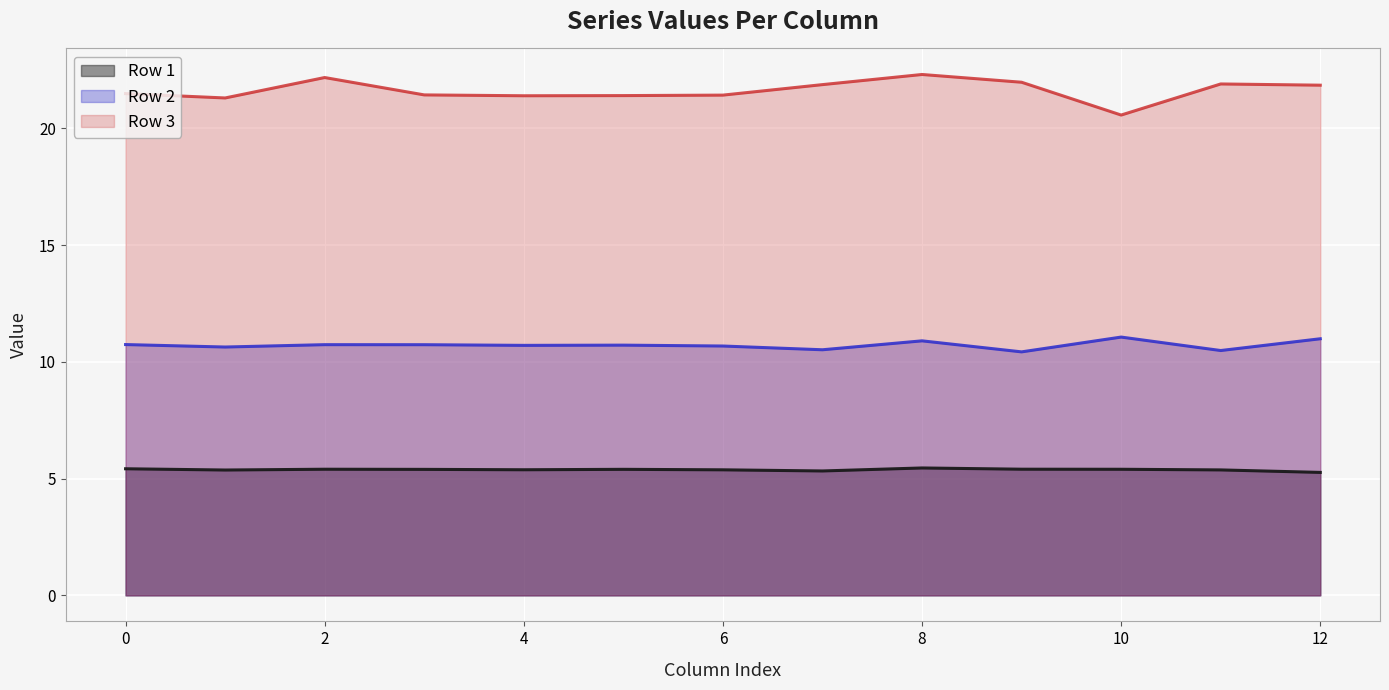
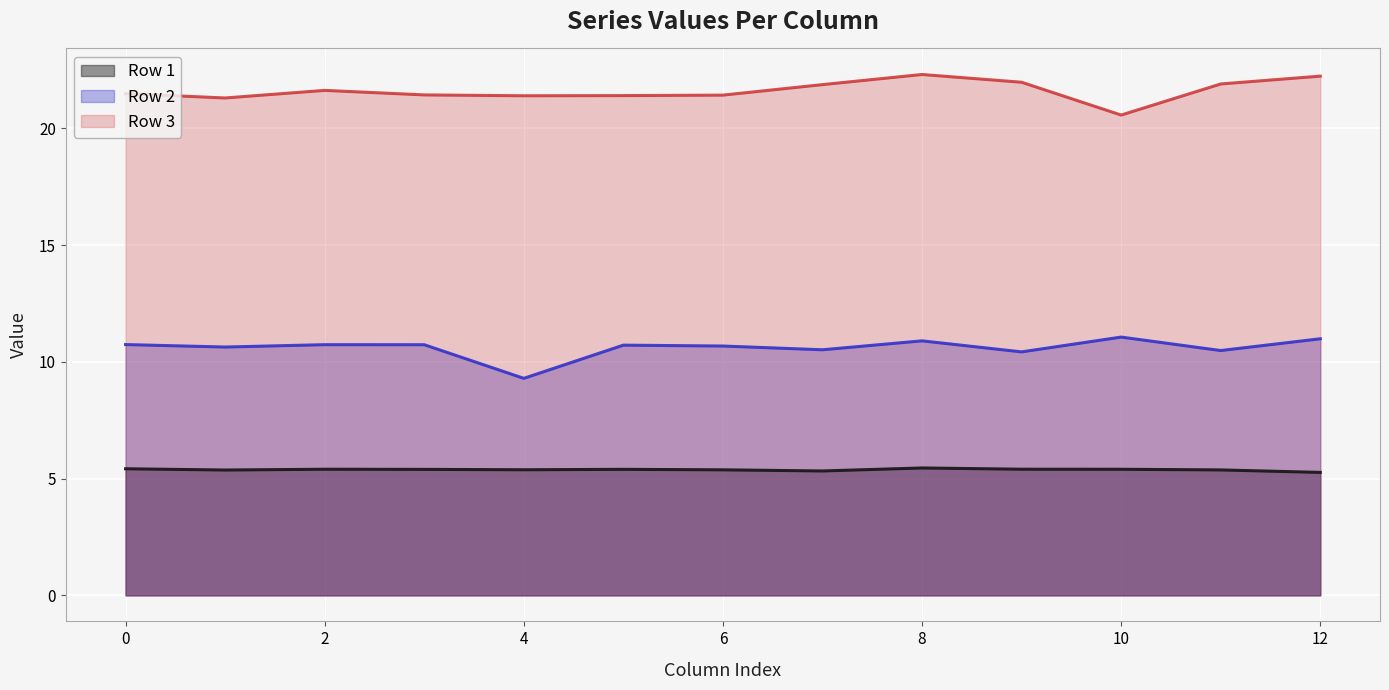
  {
    "Row 1": {
      "0": 5.4,
      "2": 5.4,
      "4": 5.4,
      "6": 5.4,
      "8": 5.5,
      "10": 5.4,
      "12": 5.3
    },
    "Row 2": {
      "0": 10.7,
      "2": 10.7,
-     "4": 10.7,
+     "4": 9.3,
      "6": 10.7,
      "8": 10.9,
      "10": 11.1,
      "12": 11.0
    },
    "Row 3": {
-     "2": 22.2,
+     "2": 21.6,
      "4": 21.4,
      "6": 21.4,
      "8": 22.3,
      "10": 20.6,
-     "12": 21.8
+     "12": 22.2
    }
  }
